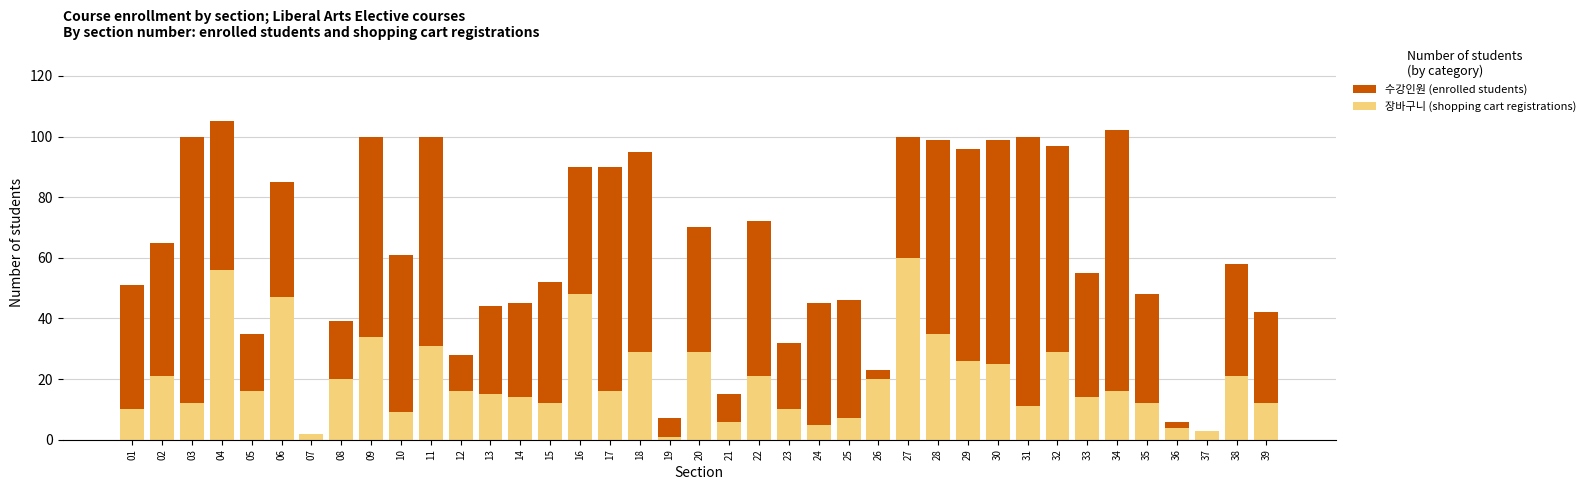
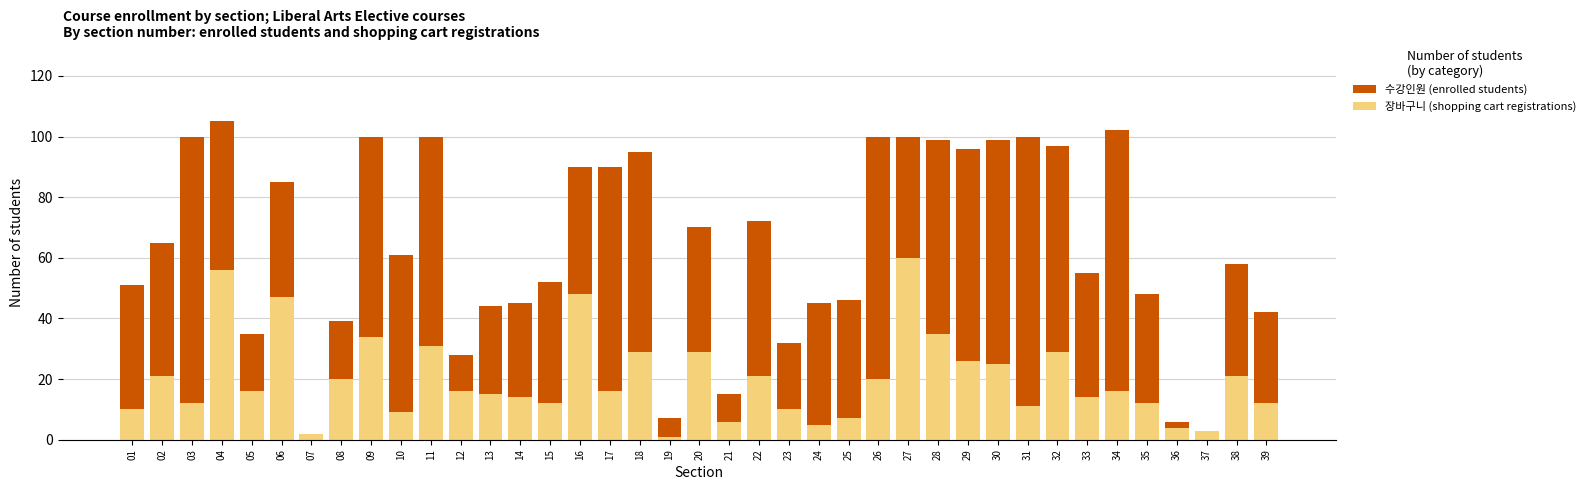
  {
    "수강인원 (enrolled students)": {
      "01": 51,
      "02": 65,
      "03": 100,
      "04": 105,
      "05": 35,
      "06": 85,
      "08": 39,
      "09": 100,
      "10": 61,
      "11": 100,
      "12": 28,
      "13": 44,
      "14": 45,
      "15": 52,
      "16": 90,
      "17": 90,
      "18": 95,
      "19": 7,
      "20": 70,
      "21": 15,
      "22": 72,
      "23": 32,
      "24": 45,
      "25": 46,
-     "26": 23,
+     "26": 100,
      "27": 100,
      "28": 99,
      "29": 96,
      "30": 99,
      "31": 100,
      "32": 97,
      "33": 55,
      "34": 102,
      "35": 48,
      "36": 6,
      "38": 58,
      "39": 42
    },
    "장바구니 (shopping cart registrations)": {
      "07": 2,
      "37": 3
    }
  }
